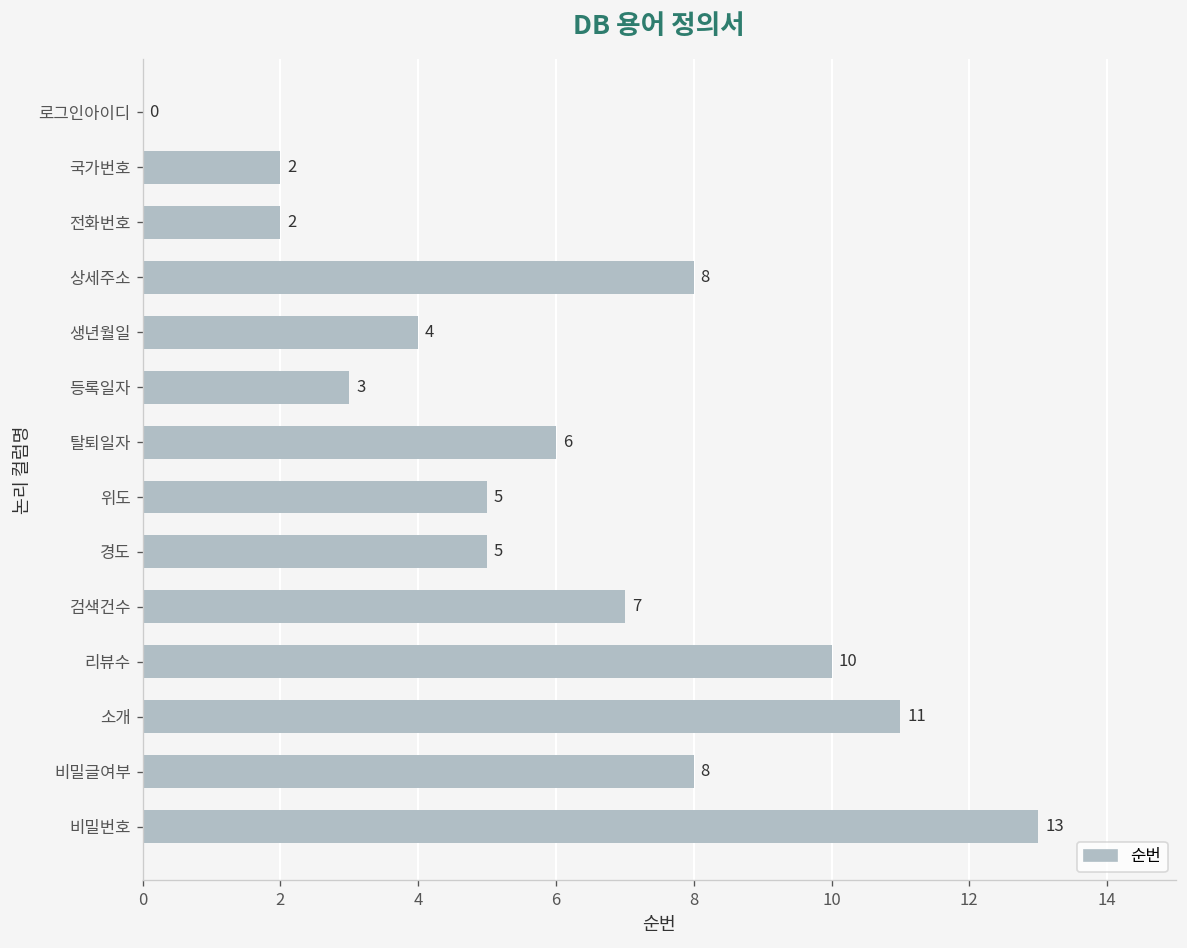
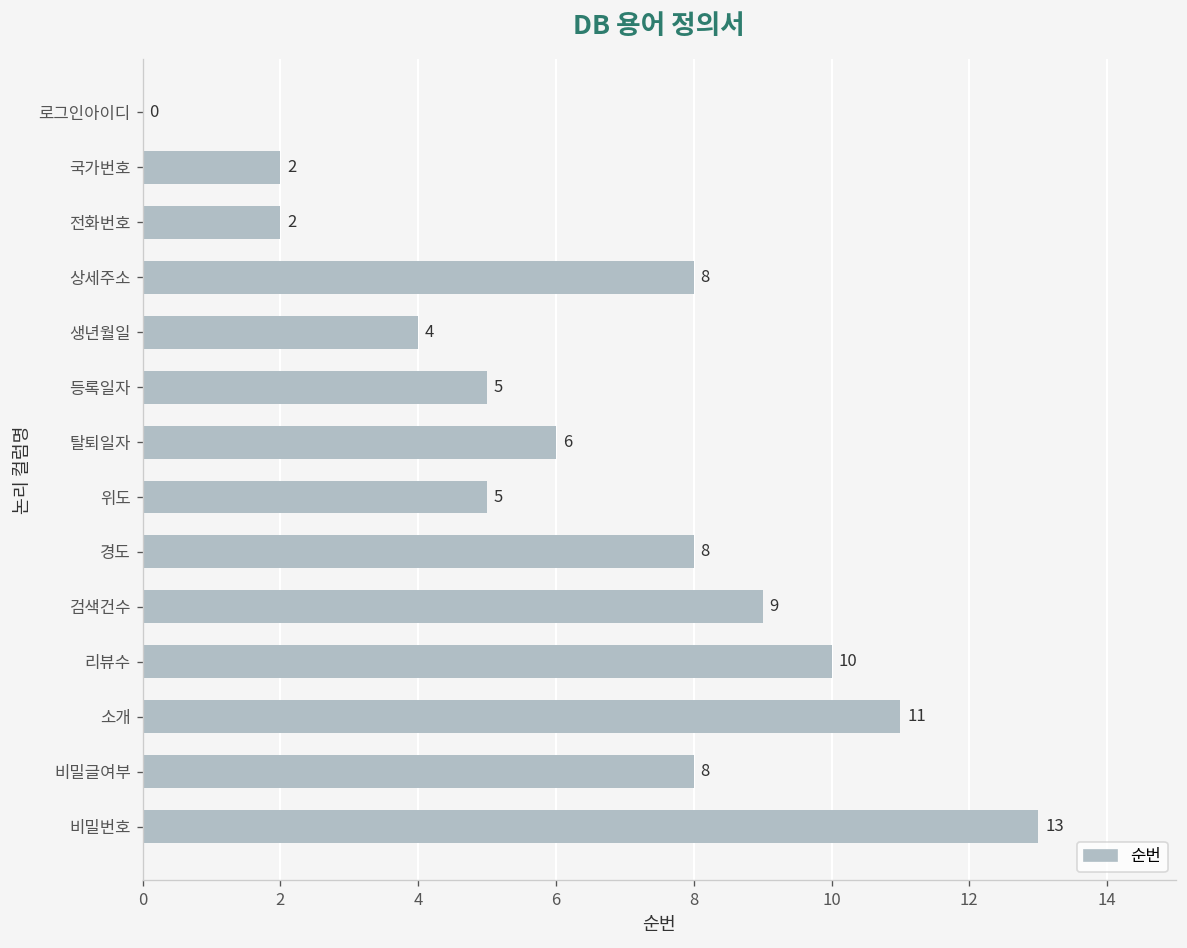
  {
    "로그인아이디": 0,
    "국가번호": 2,
    "전화번호": 2,
    "상세주소": 8,
    "생년월일": 4,
-   "등록일자": 3,
+   "등록일자": 5,
    "탈퇴일자": 6,
    "위도": 5,
-   "경도": 5,
-   "검색건수": 7,
+   "경도": 8,
+   "검색건수": 9,
    "리뷰수": 10,
    "소개": 11,
    "비밀글여부": 8,
    "비밀번호": 13
  }
